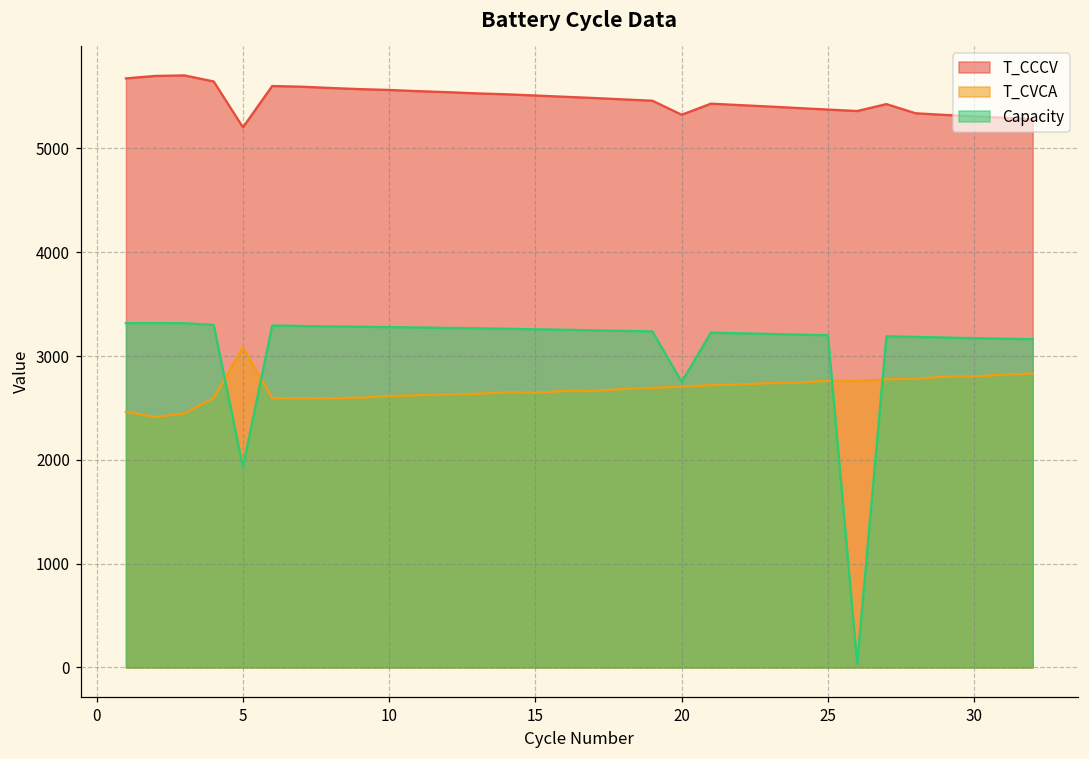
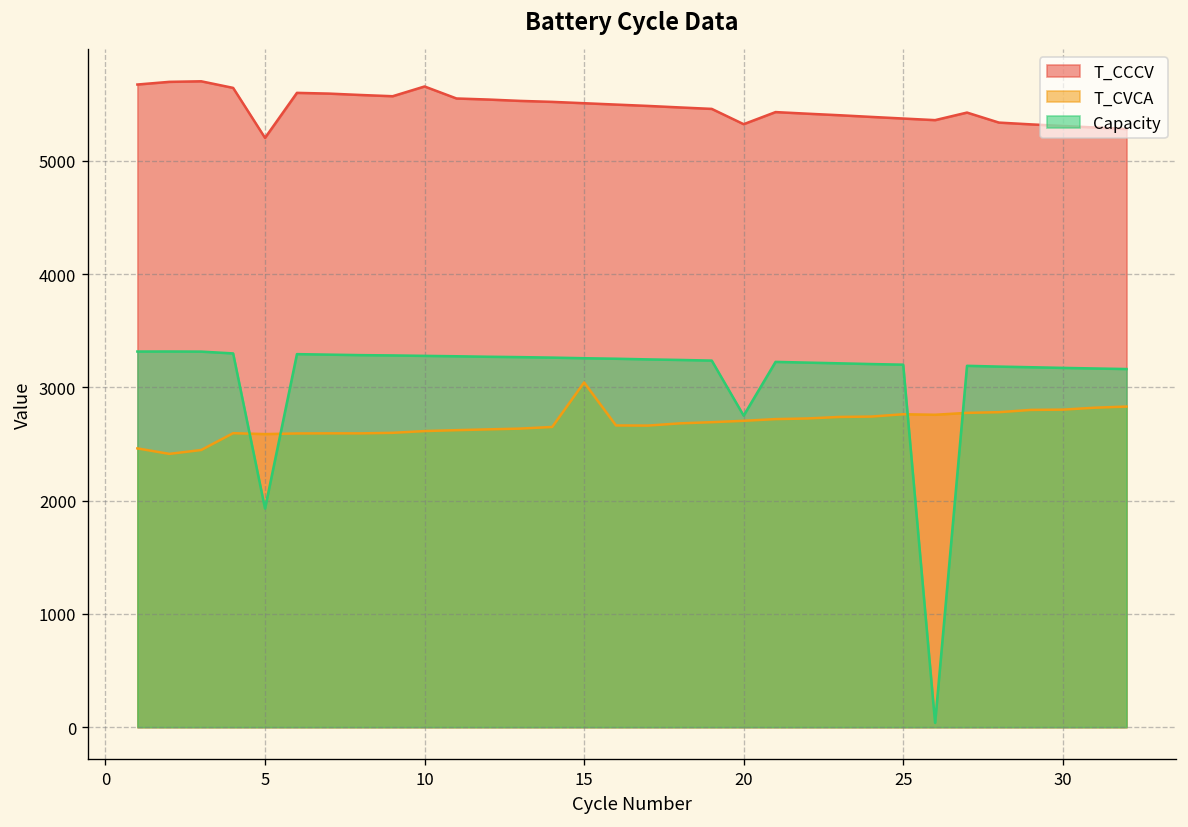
  {
    "T_CCCV": {
      "5": 5200,
-     "10": 5600,
+     "10": 5700,
      "15": 5500,
      "20": 5300,
      "25": 5400
    },
    "T_CVCA": {
-     "5": 3100,
+     "5": 2600,
      "10": 2600,
-     "15": 2600,
+     "15": 3000,
      "20": 2700,
      "25": 2800,
      "30": 2800
    },
    "Capacity": {
      "5": 1900,
      "10": 3300,
      "15": 3300,
      "20": 2800,
      "25": 3200,
      "30": 3200
    }
  }
